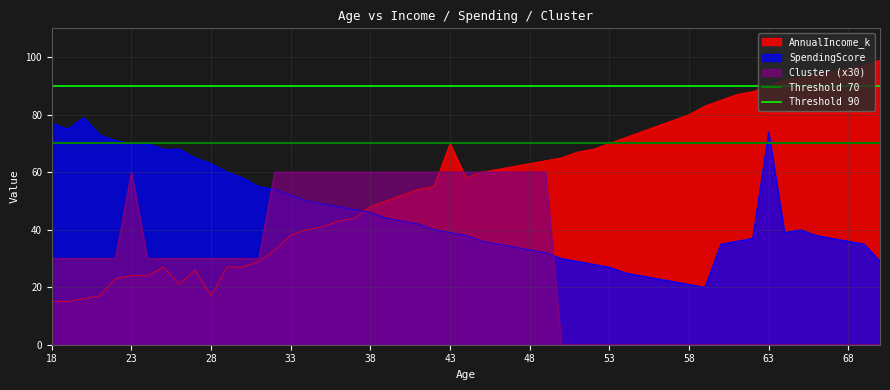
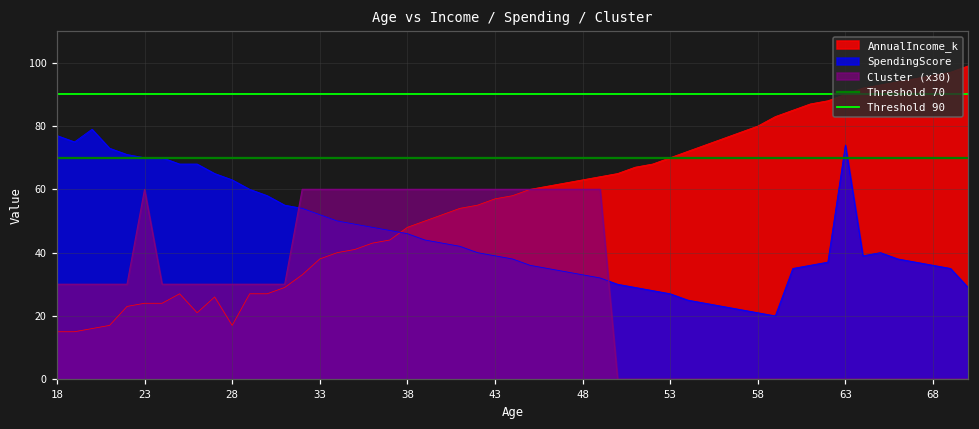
  {
    "AnnualIncome_k": {
      "18": 15,
      "23": 24,
      "28": 17,
      "33": 38,
      "38": 48,
-     "43": 70,
+     "43": 57,
      "48": 63,
      "53": 70,
      "58": 80
    },
    "SpendingScore": {
      "18": 77,
      "23": 70,
      "28": 63,
      "33": 52,
      "38": 46,
      "43": 39,
      "48": 33,
      "53": 27,
      "58": 21,
      "63": 74,
      "68": 36
    },
    "Cluster (x30)": {
      "18": 30,
      "23": 60,
      "28": 30,
      "33": 60,
      "38": 60,
      "43": 60,
      "48": 60,
      "53": 0,
      "58": 0,
      "63": 0,
      "68": 0
    }
  }
